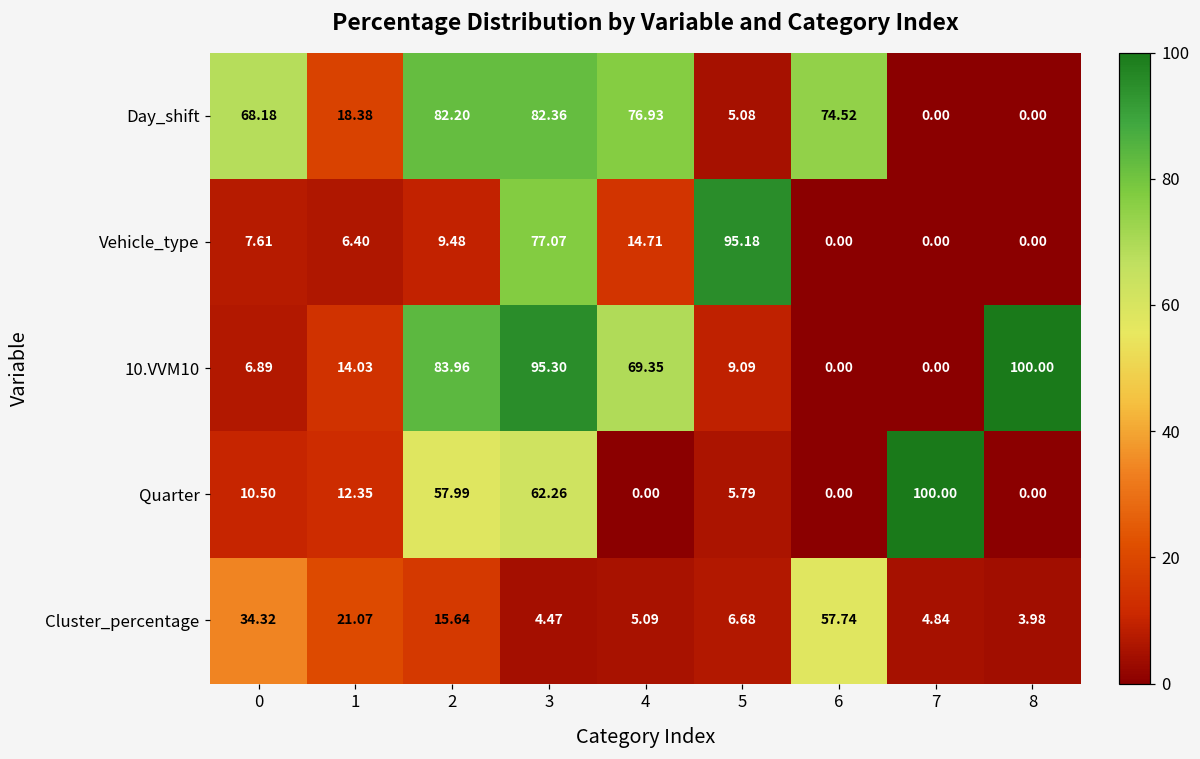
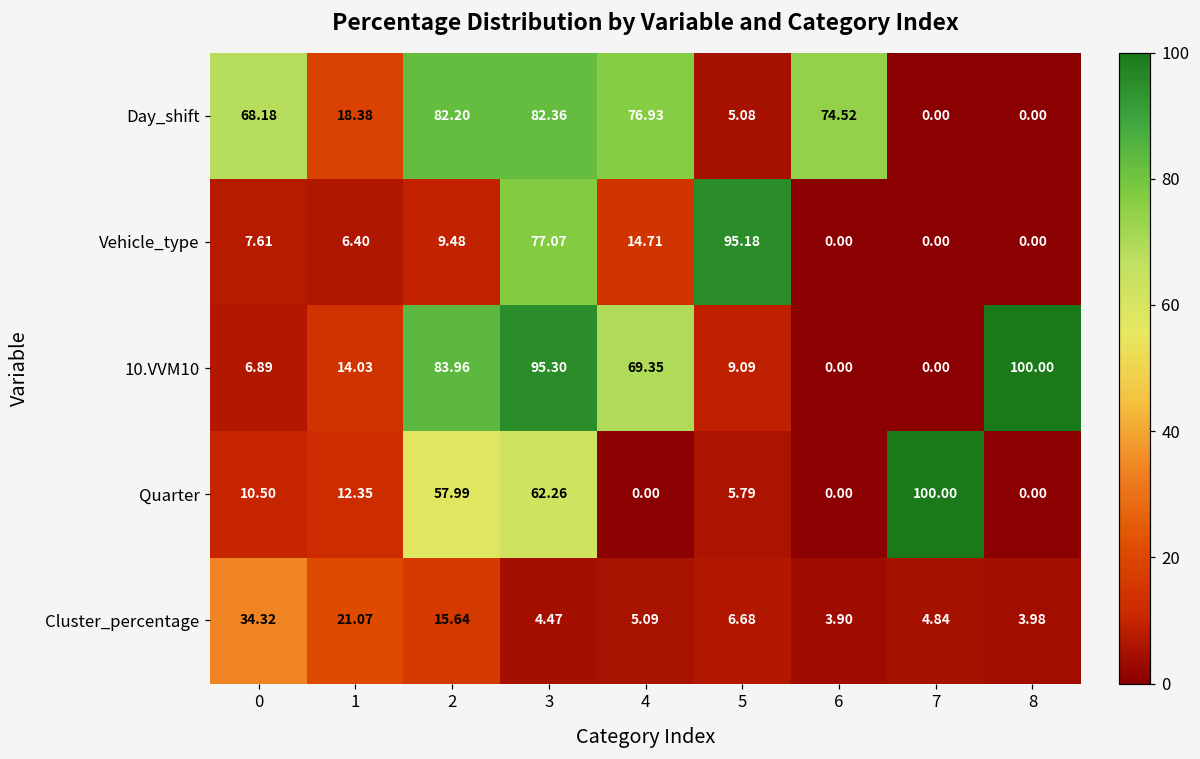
  {
    "Day_shift": {
      "0": 68.18,
      "1": 18.38,
      "2": 82.20,
      "3": 82.36,
      "4": 76.93,
      "5": 5.08,
      "6": 74.52,
      "7": 0.00,
      "8": 0.00
    },
    "Vehicle_type": {
      "0": 7.61,
      "1": 6.40,
      "2": 9.48,
      "3": 77.07,
      "4": 14.71,
      "5": 95.18,
      "6": 0.00,
      "7": 0.00,
      "8": 0.00
    },
    "10.VVM10": {
      "0": 6.89,
      "1": 14.03,
      "2": 83.96,
      "3": 95.30,
      "4": 69.35,
      "5": 9.09,
      "6": 0.00,
      "7": 0.00,
      "8": 100.00
    },
    "Quarter": {
      "0": 10.50,
      "1": 12.35,
      "2": 57.99,
      "3": 62.26,
      "4": 0.00,
      "5": 5.79,
      "6": 0.00,
      "7": 100.00,
      "8": 0.00
    },
    "Cluster_percentage": {
      "0": 34.32,
      "1": 21.07,
      "2": 15.64,
      "3": 4.47,
      "4": 5.09,
      "5": 6.68,
-     "6": 57.74,
+     "6": 3.90,
      "7": 4.84,
      "8": 3.98
    }
  }
